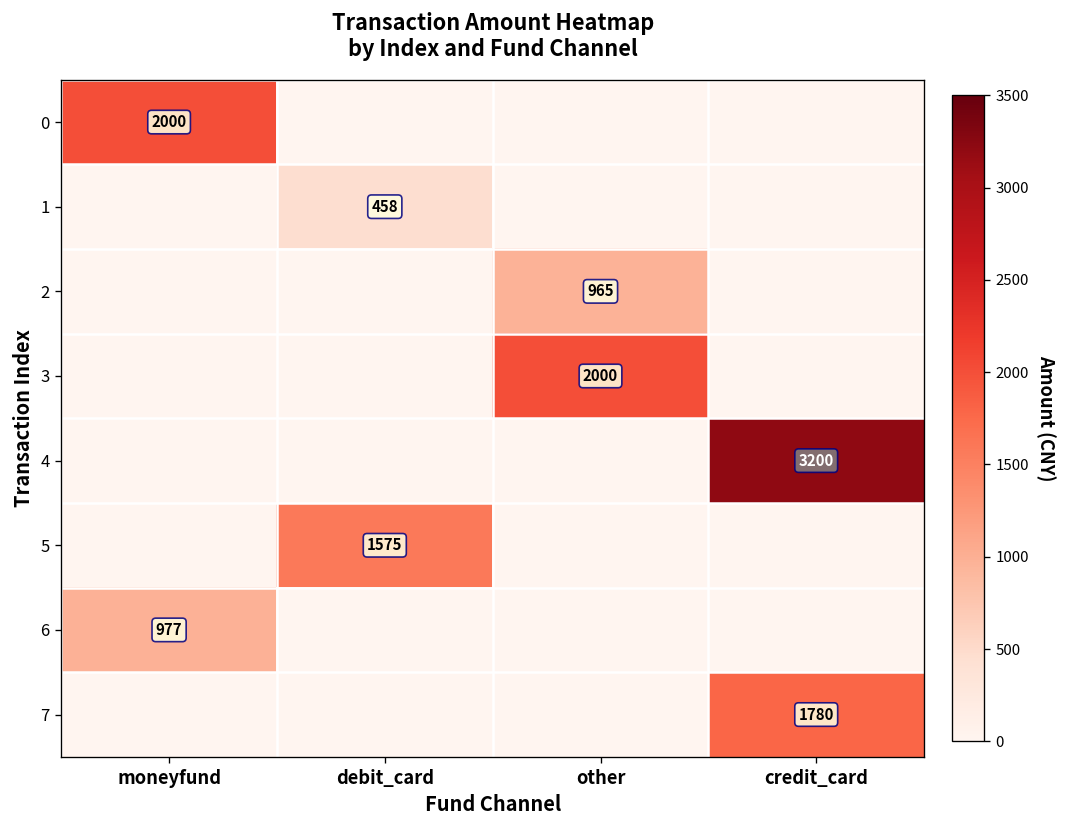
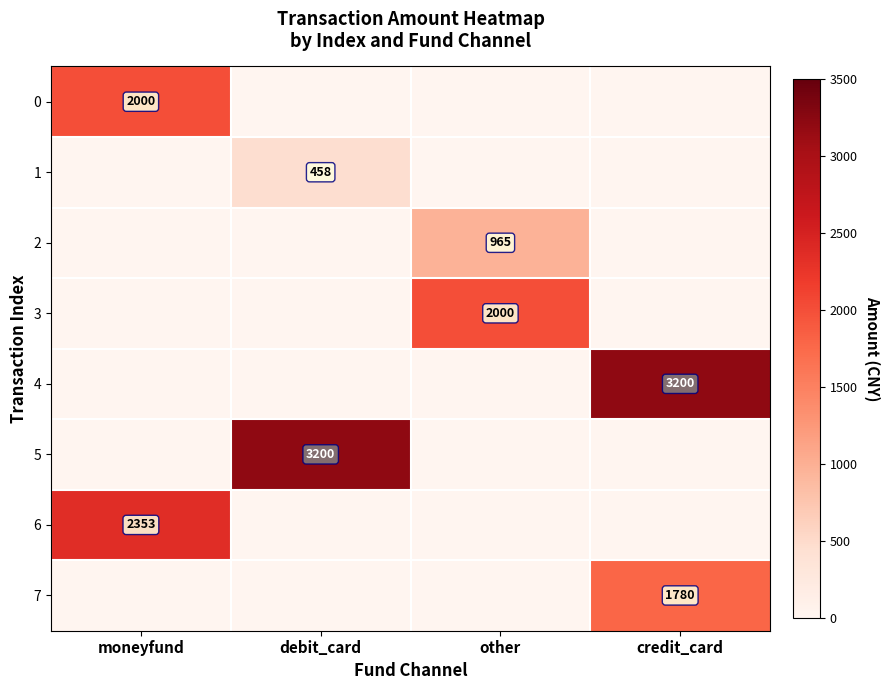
  {
    "5": {
-     "debit_card": 1575
+     "debit_card": 3200
    },
    "6": {
-     "moneyfund": 977
+     "moneyfund": 2353
    }
  }
